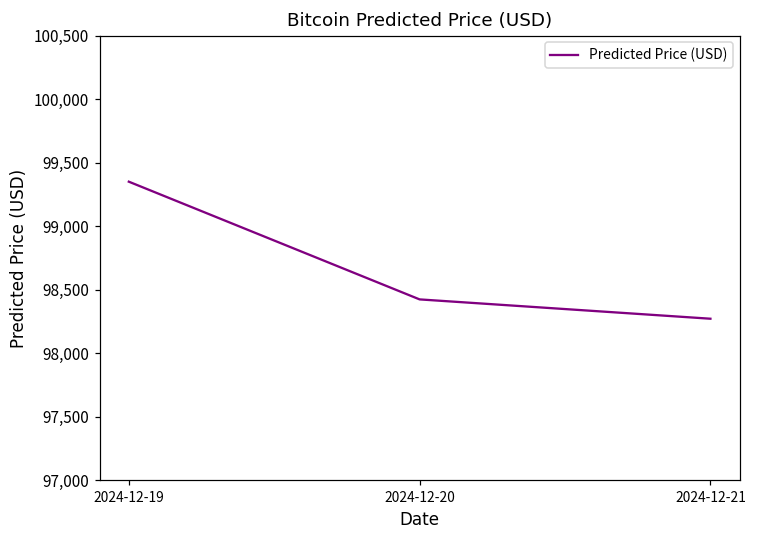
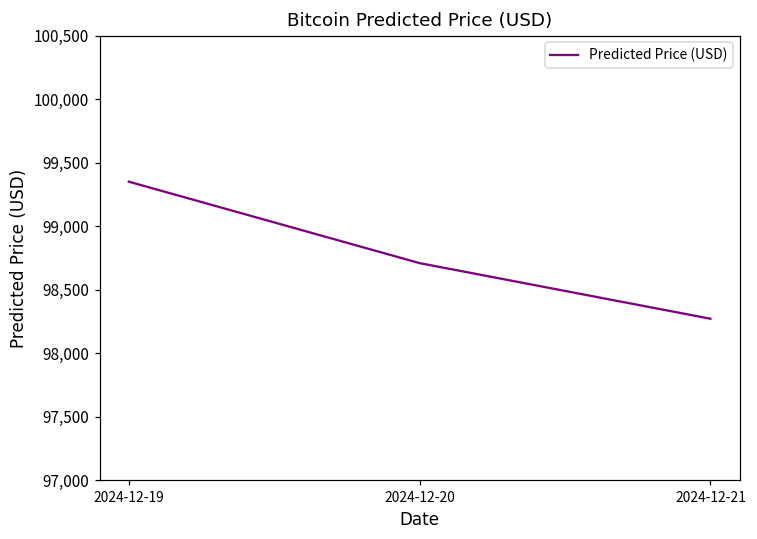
  {
    "2024-12-19": "99,350",
-   "2024-12-20": "98,420",
+   "2024-12-20": "98,710",
    "2024-12-21": "98,270"
  }
